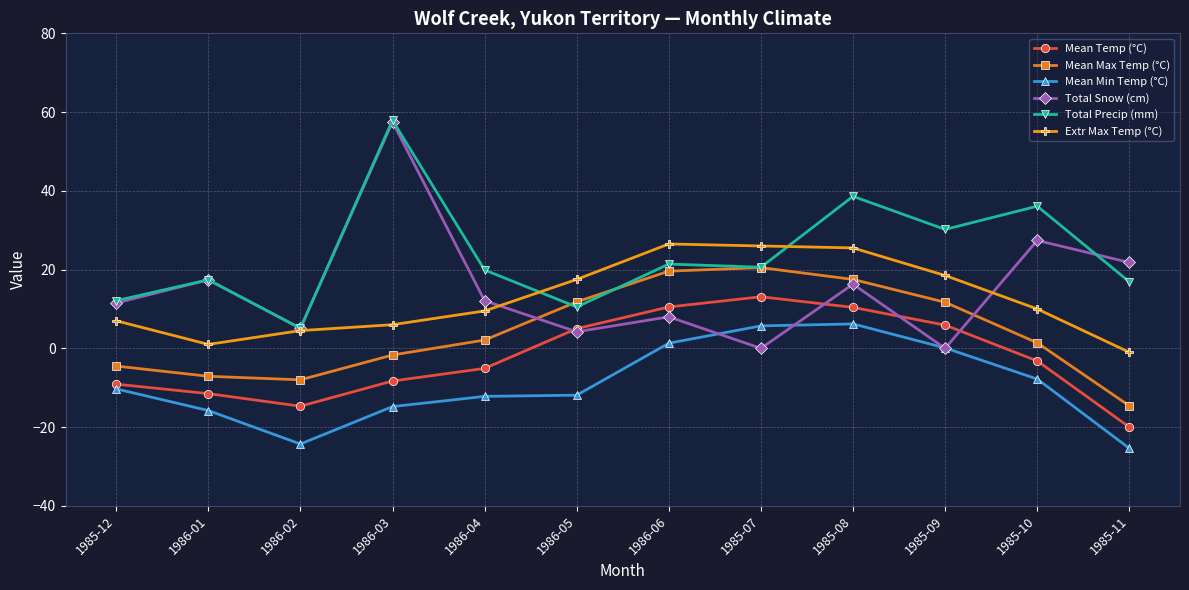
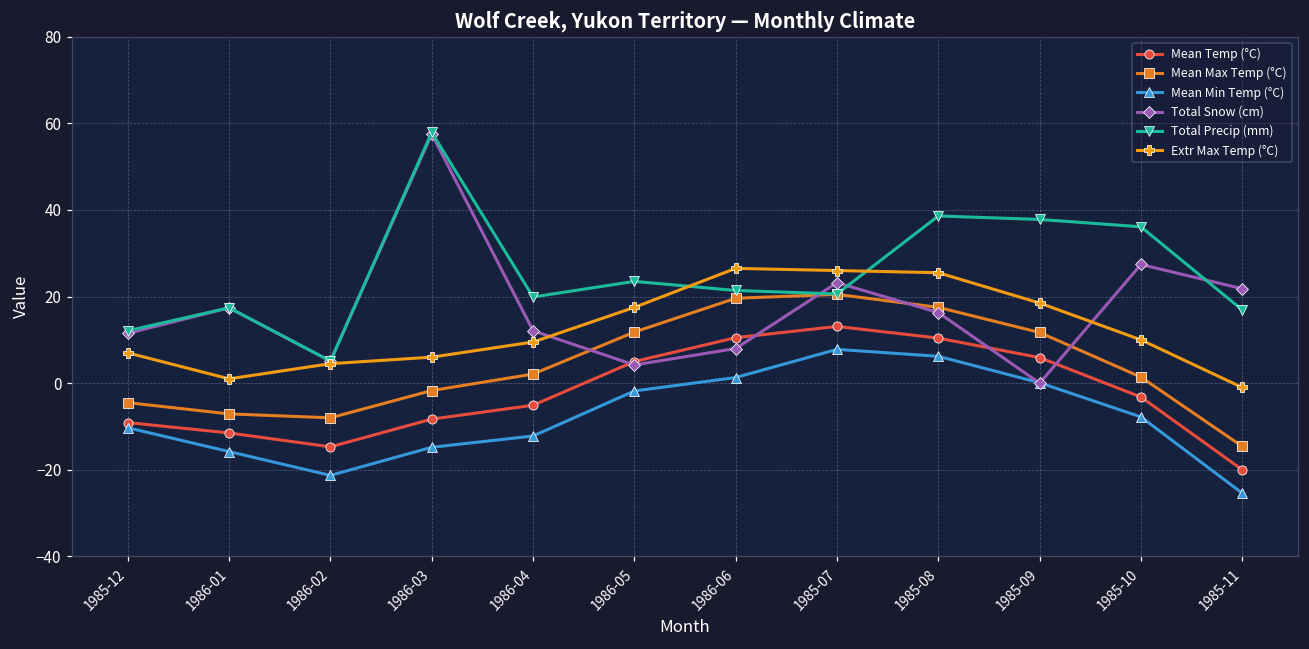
  {
    "Mean Min Temp (°C)": {
      "1985-12": -10,
      "1986-01": -16,
-     "1986-02": -24,
+     "1986-02": -21,
      "1986-03": -15,
      "1986-04": -12,
-     "1986-05": -12,
+     "1986-05": -2,
      "1986-06": 1,
-     "1985-07": 6,
+     "1985-07": 8,
      "1985-08": 6,
      "1985-10": -8,
      "1985-11": -25
    },
    "Total Snow (cm)": {
      "1986-04": 12,
      "1986-05": 4,
      "1986-06": 8,
-     "1985-07": 0,
+     "1985-07": 23,
      "1985-08": 16,
      "1985-10": 27,
      "1985-11": 22
    },
    "Total Precip (mm)": {
      "1986-04": 20,
-     "1986-05": 11,
+     "1986-05": 24,
      "1986-06": 21,
      "1985-08": 39,
-     "1985-09": 30,
+     "1985-09": 38,
      "1985-10": 36,
      "1985-11": 17
    }
  }
